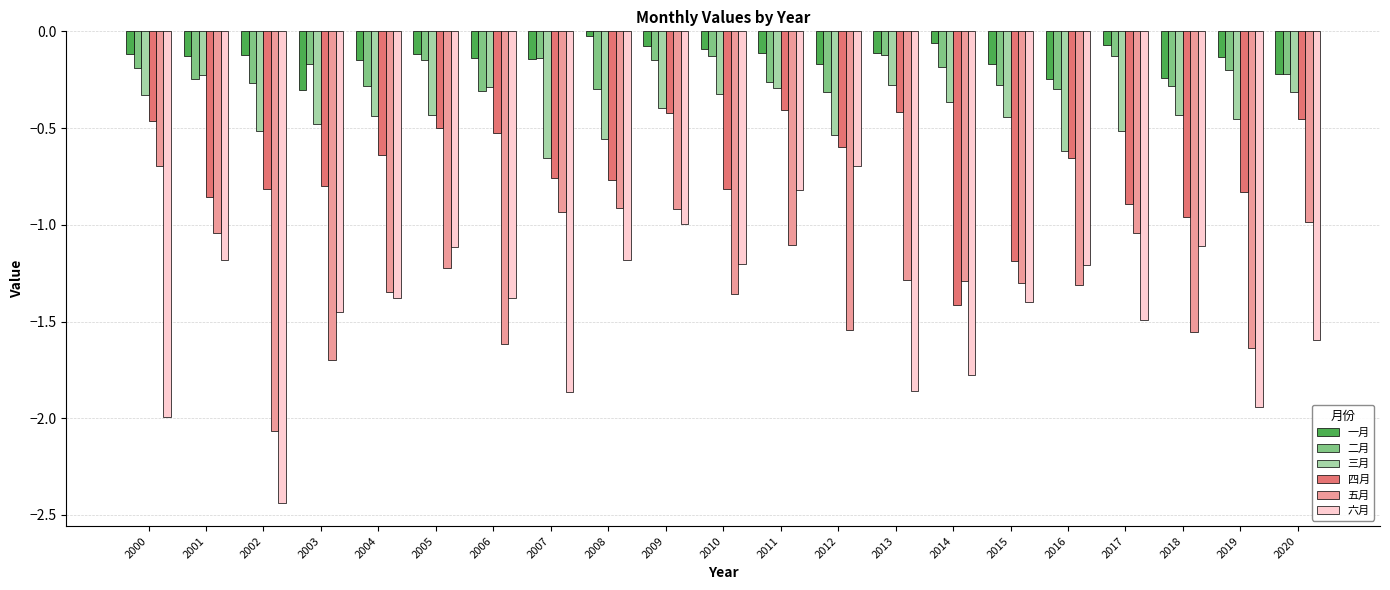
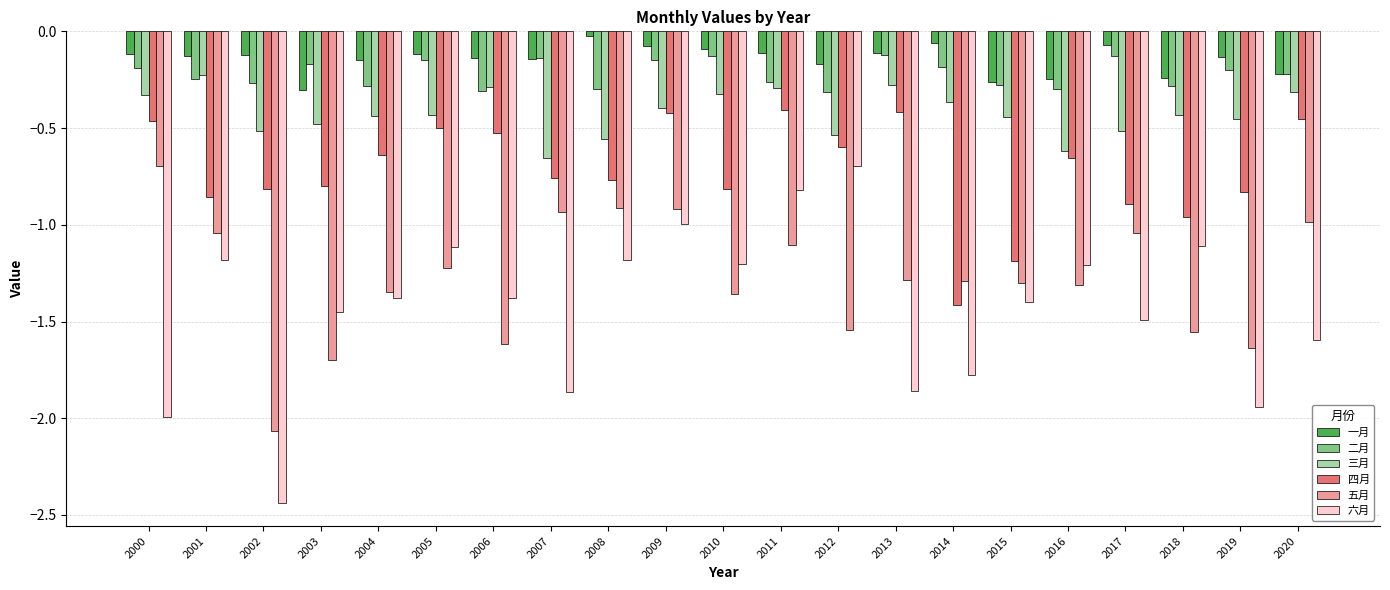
  {
    "一月": {
      "2000": -0.12,
      "2001": -0.13,
      "2002": -0.12,
      "2003": -0.30,
      "2004": -0.15,
      "2005": -0.12,
      "2006": -0.14,
      "2007": -0.14,
      "2008": -0.02,
      "2009": -0.08,
      "2010": -0.09,
      "2011": -0.11,
      "2012": -0.17,
      "2013": -0.11,
      "2014": -0.06,
-     "2015": -0.17,
+     "2015": -0.26,
      "2016": -0.24,
      "2017": -0.07,
      "2018": -0.24,
      "2019": -0.13,
      "2020": -0.22
    },
    "六月": {
      "2000": -1.99,
      "2001": -1.18,
      "2002": -2.44,
      "2003": -1.45,
      "2004": -1.38,
      "2005": -1.12,
      "2006": -1.38,
      "2007": -1.87,
      "2008": -1.18,
      "2009": -0.99,
      "2010": -1.20,
      "2011": -0.82,
      "2012": -0.70,
      "2013": -1.86,
      "2014": -1.77,
      "2015": -1.40,
      "2016": -1.21,
      "2017": -1.49,
      "2018": -1.11,
      "2019": -1.94,
      "2020": -1.60
    }
  }
